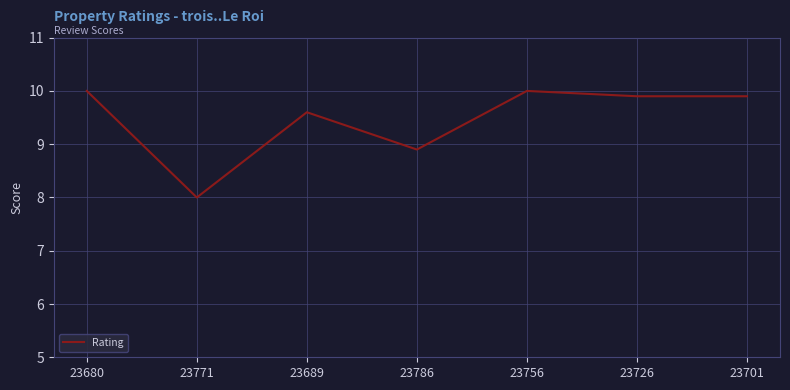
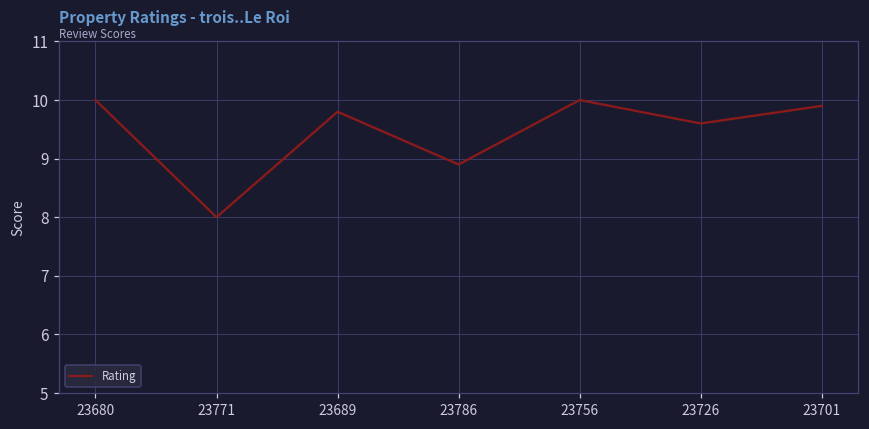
  {
    "23680": 10.0,
    "23771": 8.0,
-   "23689": 9.6,
+   "23689": 9.8,
    "23786": 8.9,
    "23756": 10.0,
-   "23726": 9.9,
+   "23726": 9.6,
    "23701": 9.9
  }
